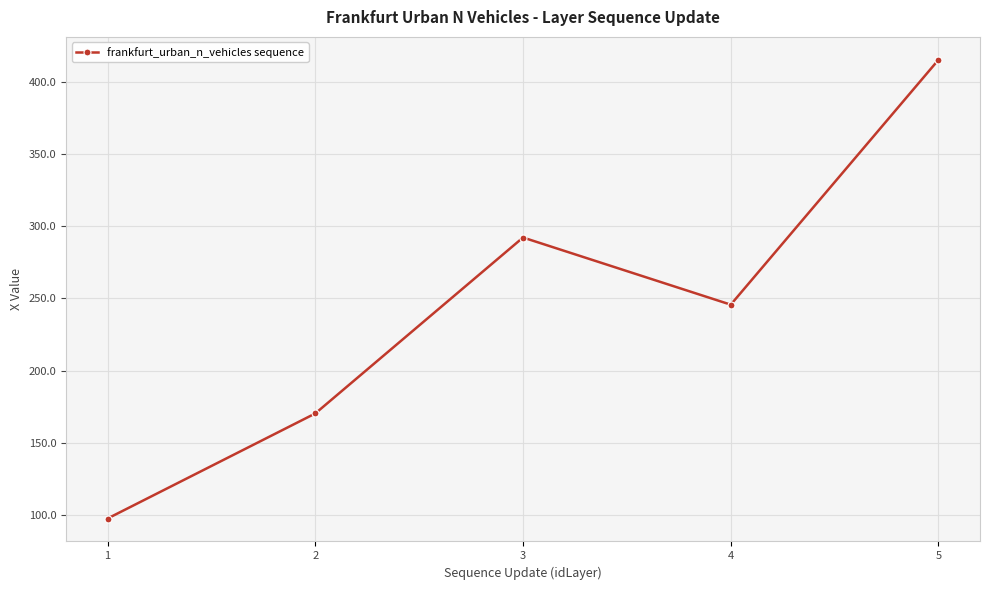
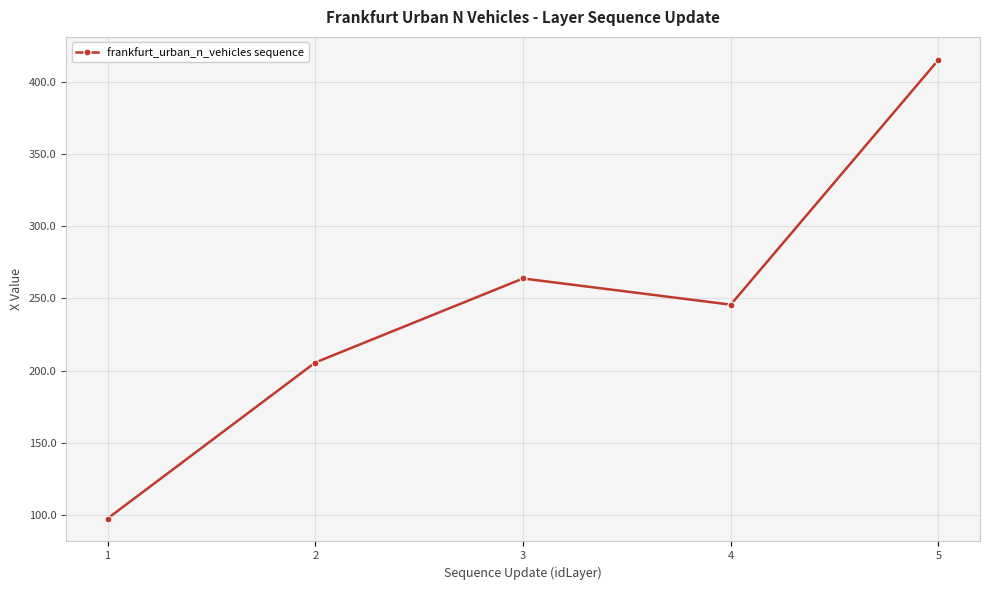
  {
    "1": 97,
-   "2": 170,
-   "3": 292,
+   "2": 206,
+   "3": 264,
    "4": 246,
    "5": 415
  }
